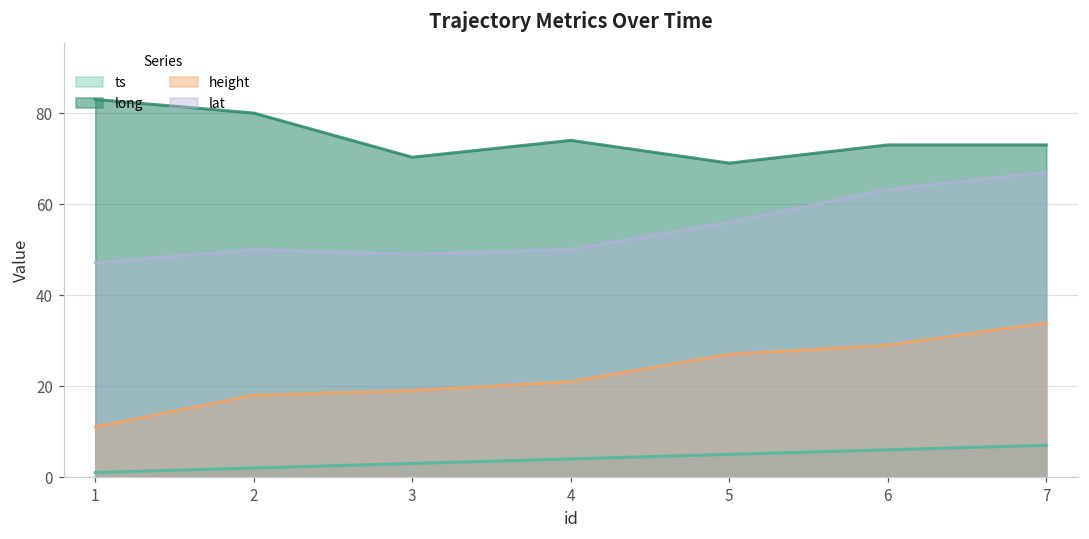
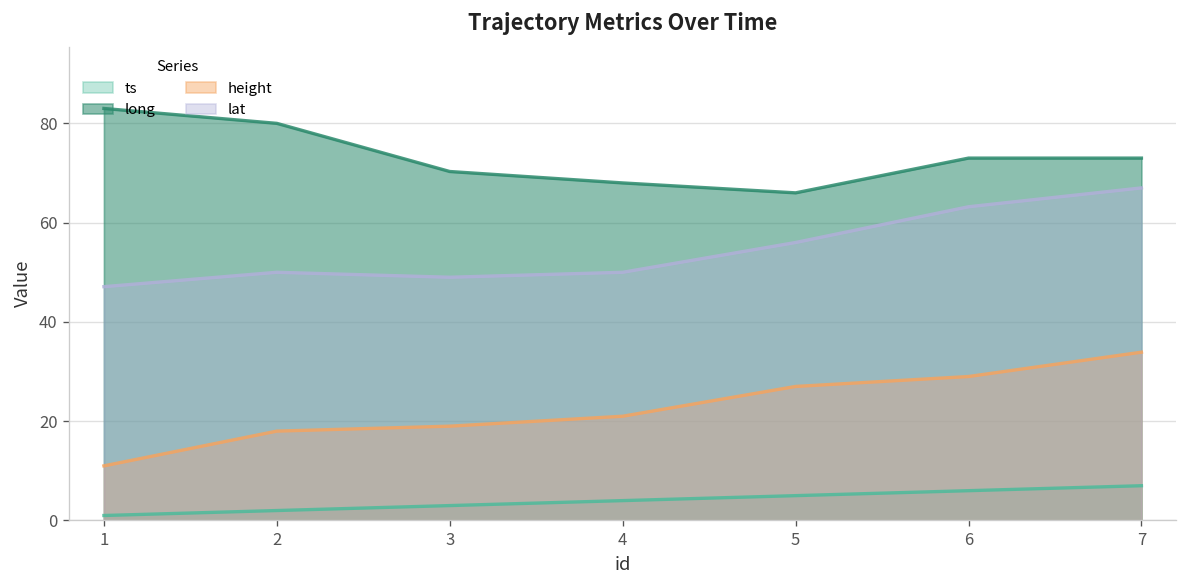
  {
    "long": {
      "1": 83,
      "2": 80,
      "3": 70,
-     "4": 74,
-     "5": 69,
+     "4": 68,
+     "5": 66,
      "6": 73,
      "7": 73
    },
    "height": {
      "1": 11,
      "2": 18,
      "3": 19,
      "4": 21,
      "5": 27,
      "6": 29,
      "7": 34
    }
  }
